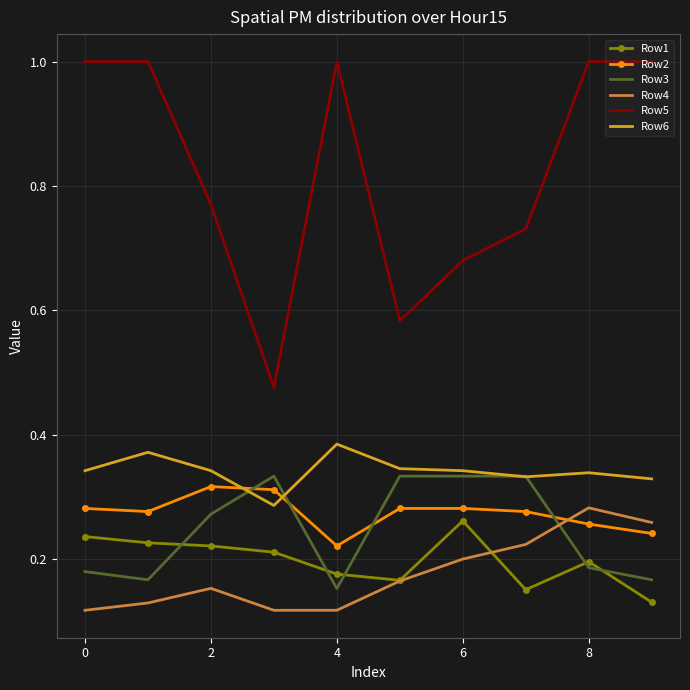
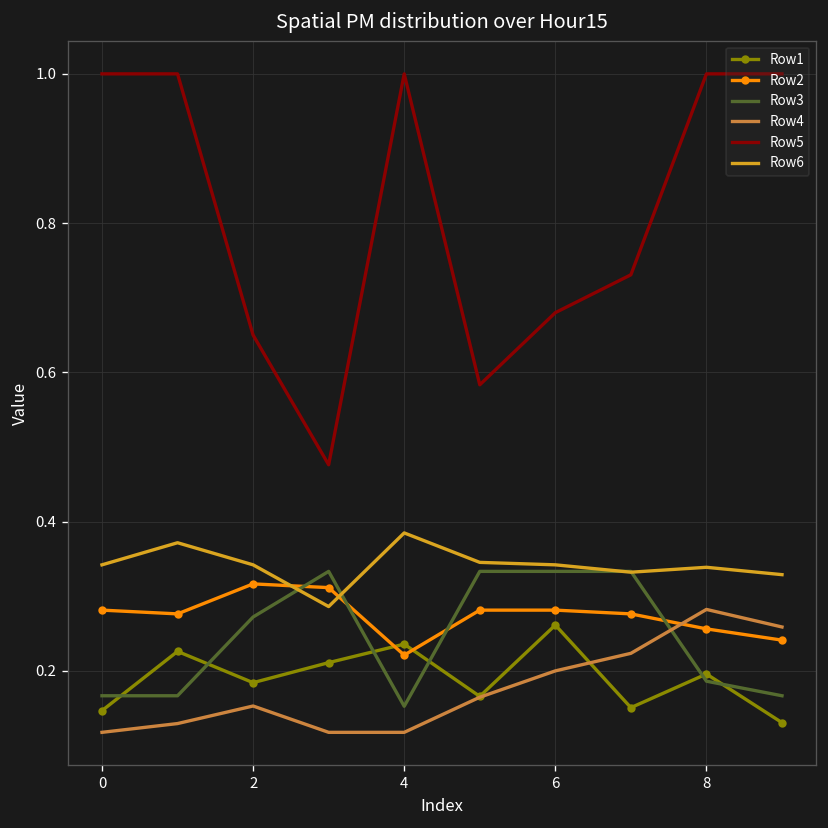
  {
    "Row1": {
-     "0": 0.24,
-     "2": 0.22,
-     "4": 0.18,
+     "0": 0.15,
+     "2": 0.18,
+     "4": 0.24,
      "6": 0.26,
      "8": 0.20
    },
    "Row3": {
-     "0": 0.18,
+     "0": 0.17,
      "2": 0.27,
      "4": 0.15,
      "6": 0.33,
      "8": 0.19
    },
    "Row5": {
      "0": 1.00,
-     "2": 0.77,
+     "2": 0.65,
      "4": 1.00,
      "6": 0.68,
      "8": 1.00
    }
  }
